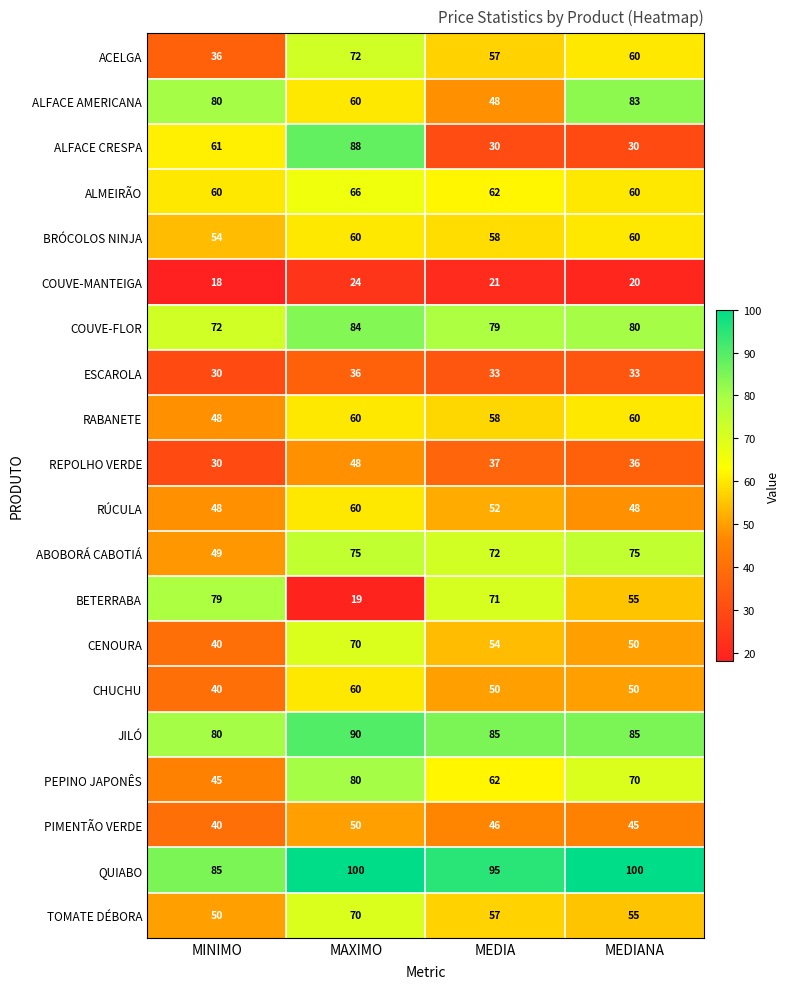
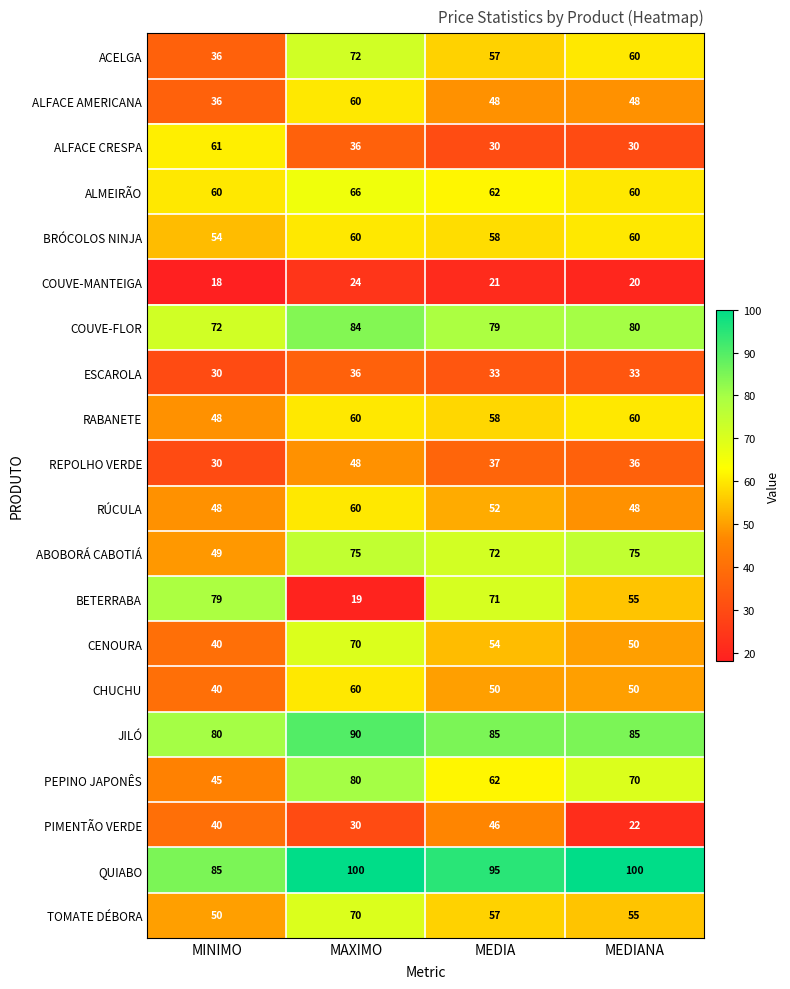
  {
    "ACELGA": {
      "MINIMO": 36,
      "MAXIMO": 72,
      "MEDIA": 57,
      "MEDIANA": 60
    },
    "ALFACE AMERICANA": {
-     "MINIMO": 80,
+     "MINIMO": 36,
      "MAXIMO": 60,
      "MEDIA": 48,
-     "MEDIANA": 83
+     "MEDIANA": 48
    },
    "ALFACE CRESPA": {
      "MINIMO": 61,
-     "MAXIMO": 88,
+     "MAXIMO": 36,
      "MEDIA": 30,
      "MEDIANA": 30
    },
    "ALMEIRÃO": {
      "MINIMO": 60,
      "MAXIMO": 66,
      "MEDIA": 62,
      "MEDIANA": 60
    },
    "BRÓCOLOS NINJA": {
      "MINIMO": 54,
      "MAXIMO": 60,
      "MEDIA": 58,
      "MEDIANA": 60
    },
    "COUVE-MANTEIGA": {
      "MINIMO": 18,
      "MAXIMO": 24,
      "MEDIA": 21,
      "MEDIANA": 20
    },
    "COUVE-FLOR": {
      "MINIMO": 72,
      "MAXIMO": 84,
      "MEDIA": 79,
      "MEDIANA": 80
    },
    "ESCAROLA": {
      "MINIMO": 30,
      "MAXIMO": 36,
      "MEDIA": 33,
      "MEDIANA": 33
    },
    "RABANETE": {
      "MINIMO": 48,
      "MAXIMO": 60,
      "MEDIA": 58,
      "MEDIANA": 60
    },
    "REPOLHO VERDE": {
      "MINIMO": 30,
      "MAXIMO": 48,
      "MEDIA": 37,
      "MEDIANA": 36
    },
    "RÚCULA": {
      "MINIMO": 48,
      "MAXIMO": 60,
      "MEDIA": 52,
      "MEDIANA": 48
    },
    "ABOBORÁ CABOTIÁ": {
      "MINIMO": 49,
      "MAXIMO": 75,
      "MEDIA": 72,
      "MEDIANA": 75
    },
    "BETERRABA": {
      "MINIMO": 79,
      "MAXIMO": 19,
      "MEDIA": 71,
      "MEDIANA": 55
    },
    "CENOURA": {
      "MINIMO": 40,
      "MAXIMO": 70,
      "MEDIA": 54,
      "MEDIANA": 50
    },
    "CHUCHU": {
      "MINIMO": 40,
      "MAXIMO": 60,
      "MEDIA": 50,
      "MEDIANA": 50
    },
    "JILÓ": {
      "MINIMO": 80,
      "MAXIMO": 90,
      "MEDIA": 85,
      "MEDIANA": 85
    },
    "PEPINO JAPONÊS": {
      "MINIMO": 45,
      "MAXIMO": 80,
      "MEDIA": 62,
      "MEDIANA": 70
    },
    "PIMENTÃO VERDE": {
      "MINIMO": 40,
-     "MAXIMO": 50,
+     "MAXIMO": 30,
      "MEDIA": 46,
-     "MEDIANA": 45
+     "MEDIANA": 22
    },
    "QUIABO": {
      "MINIMO": 85,
      "MAXIMO": 100,
      "MEDIA": 95,
      "MEDIANA": 100
    },
    "TOMATE DÉBORA": {
      "MINIMO": 50,
      "MAXIMO": 70,
      "MEDIA": 57,
      "MEDIANA": 55
    }
  }
